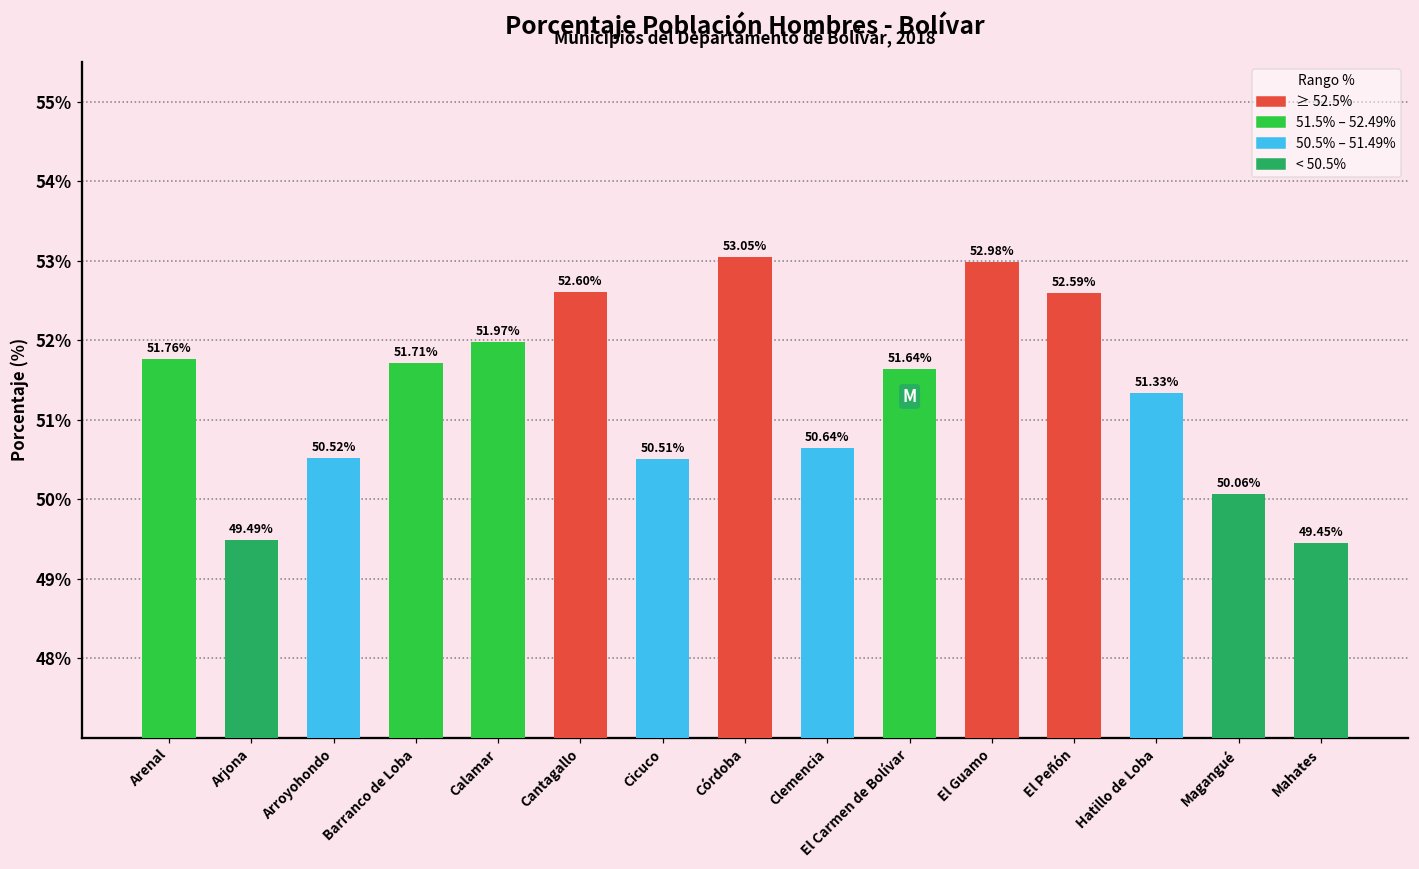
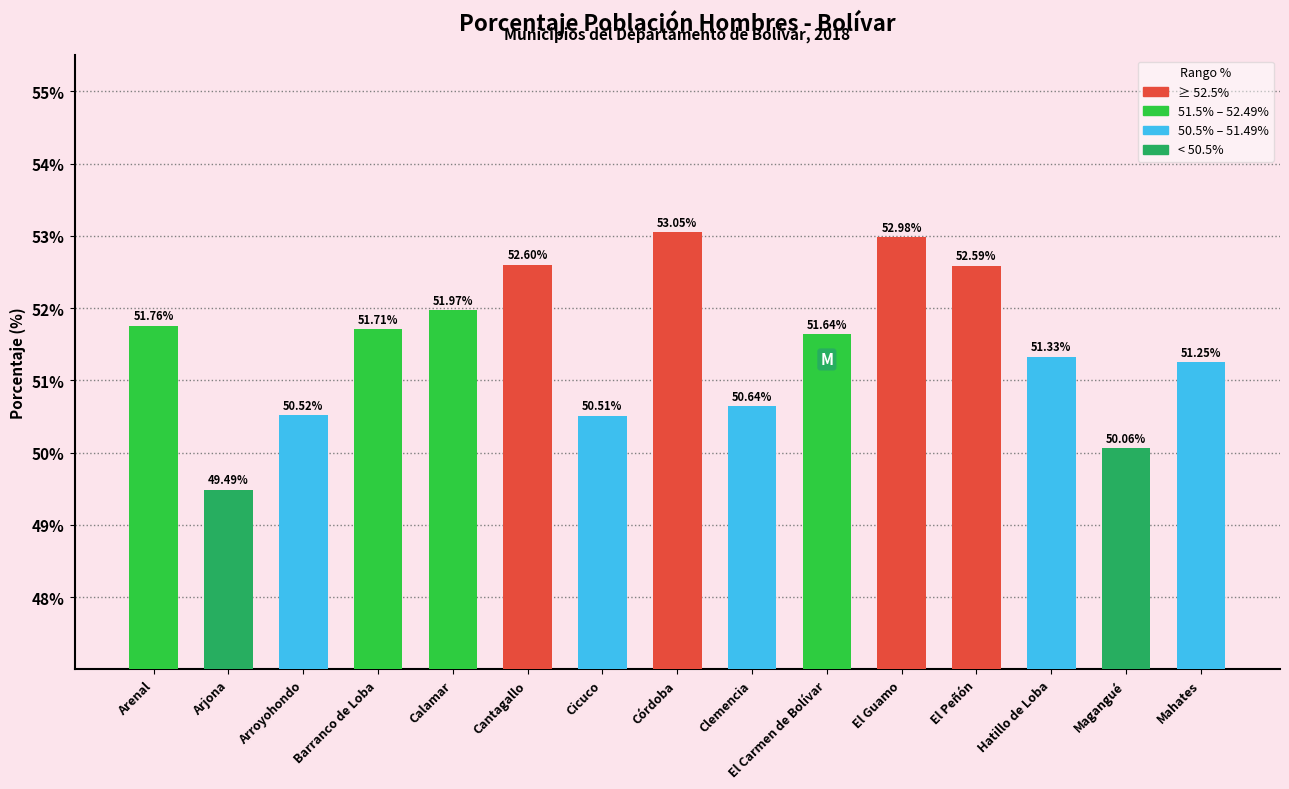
  {
    "Arenal": "51.76%",
    "Arjona": "49.49%",
    "Arroyohondo": "50.52%",
    "Barranco de Loba": "51.71%",
    "Calamar": "51.97%",
    "Cantagallo": "52.60%",
    "Cicuco": "50.51%",
    "Córdoba": "53.05%",
    "Clemencia": "50.64%",
    "El Carmen de Bolívar": "51.64%",
    "El Guamo": "52.98%",
    "El Peñón": "52.59%",
    "Hatillo de Loba": "51.33%",
    "Magangué": "50.06%",
-   "Mahates": "49.45%"
+   "Mahates": "51.25%"
  }
